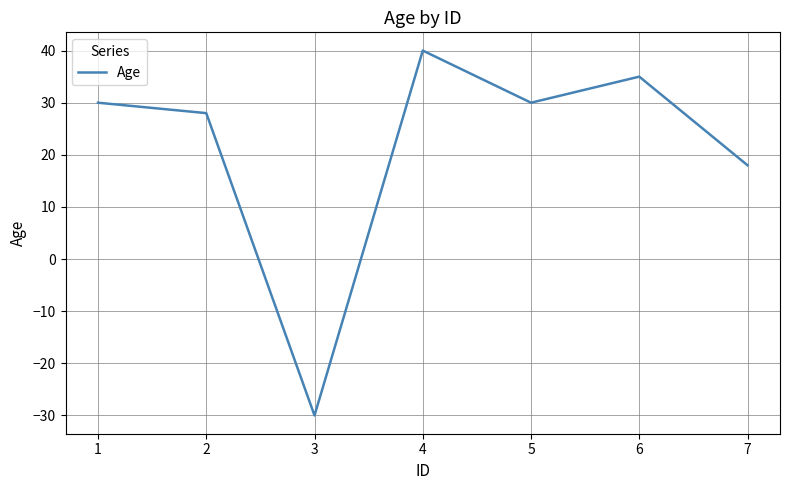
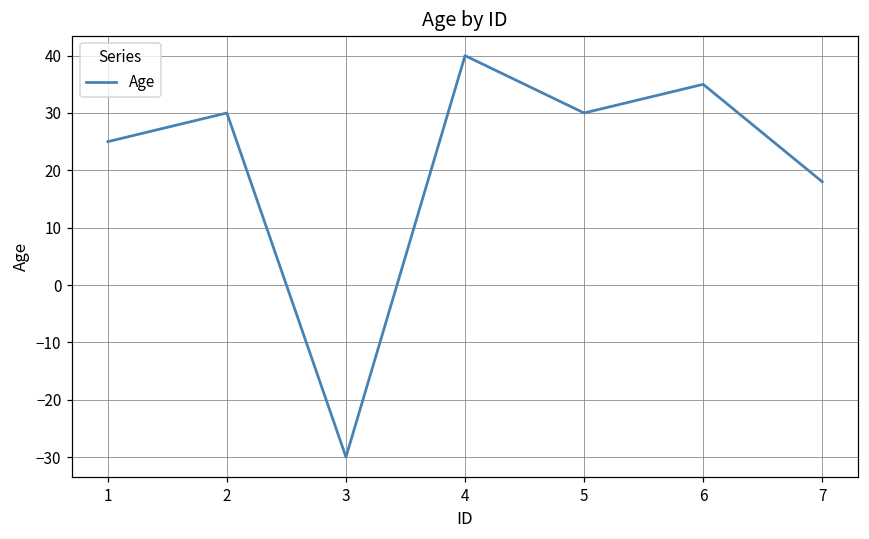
  {
-   "1": 30,
-   "2": 28,
+   "1": 25,
+   "2": 30,
    "3": -30,
    "4": 40,
    "5": 30,
    "6": 35,
    "7": 18
  }
